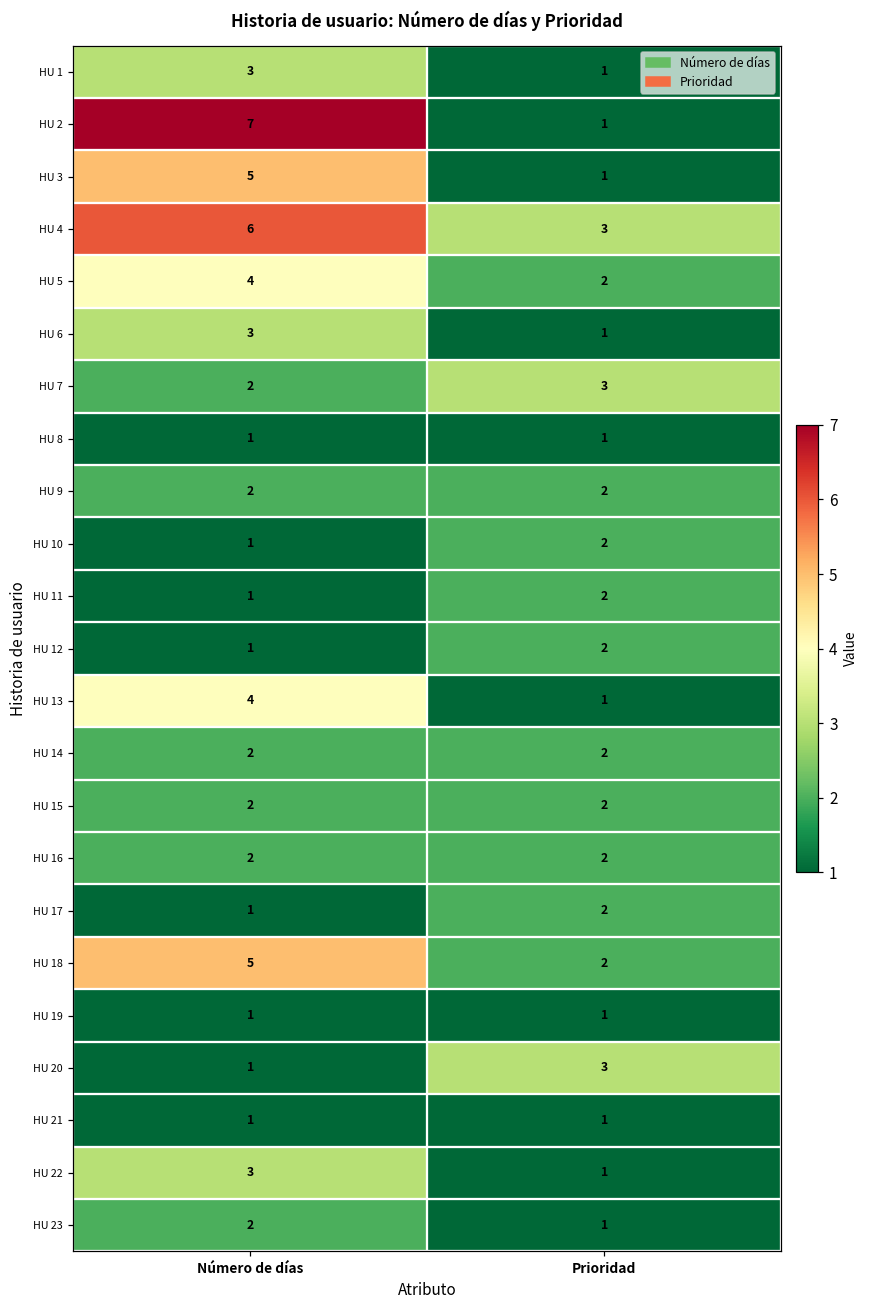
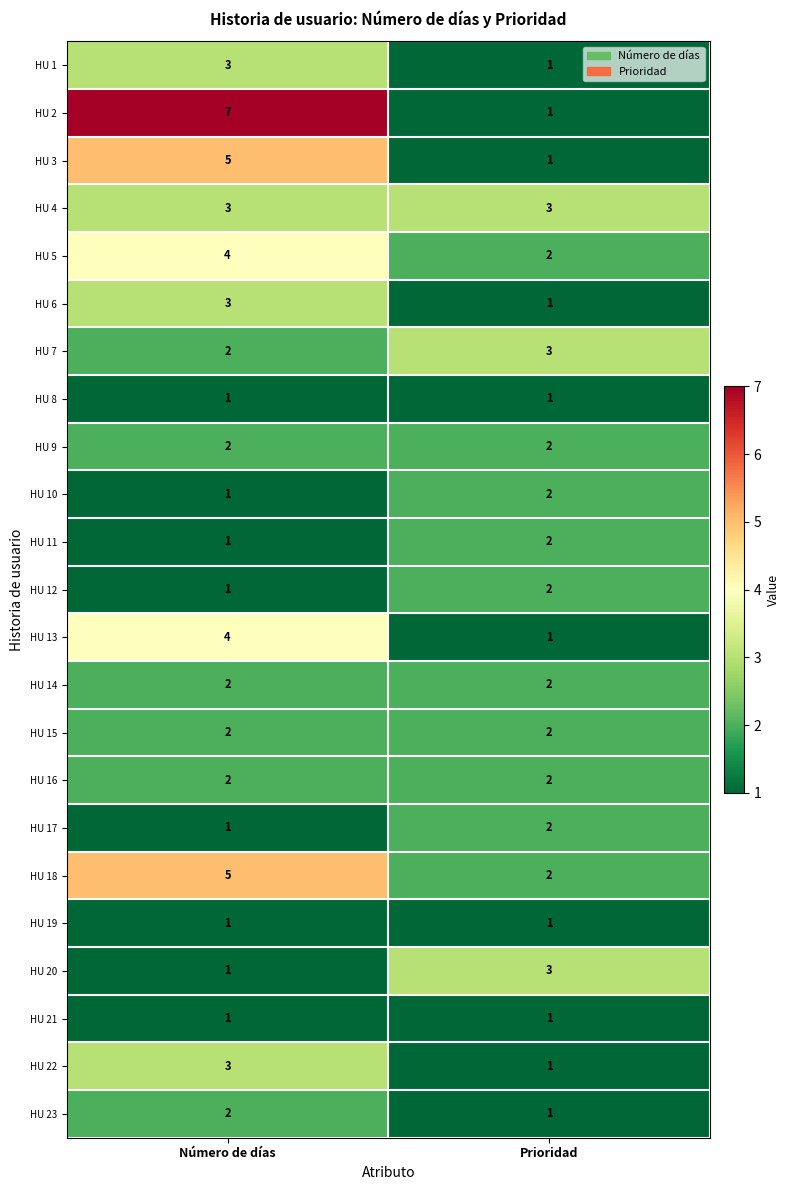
  {
    "HU 1": {
      "Número de días": 3,
      "Prioridad": 1
    },
    "HU 2": {
      "Número de días": 7,
      "Prioridad": 1
    },
    "HU 3": {
      "Número de días": 5,
      "Prioridad": 1
    },
    "HU 4": {
-     "Número de días": 6,
+     "Número de días": 3,
      "Prioridad": 3
    },
    "HU 5": {
      "Número de días": 4,
      "Prioridad": 2
    },
    "HU 6": {
      "Número de días": 3,
      "Prioridad": 1
    },
    "HU 7": {
      "Número de días": 2,
      "Prioridad": 3
    },
    "HU 8": {
      "Número de días": 1,
      "Prioridad": 1
    },
    "HU 9": {
      "Número de días": 2,
      "Prioridad": 2
    },
    "HU 10": {
      "Número de días": 1,
      "Prioridad": 2
    },
    "HU 11": {
      "Número de días": 1,
      "Prioridad": 2
    },
    "HU 12": {
      "Número de días": 1,
      "Prioridad": 2
    },
    "HU 13": {
      "Número de días": 4,
      "Prioridad": 1
    },
    "HU 14": {
      "Número de días": 2,
      "Prioridad": 2
    },
    "HU 15": {
      "Número de días": 2,
      "Prioridad": 2
    },
    "HU 16": {
      "Número de días": 2,
      "Prioridad": 2
    },
    "HU 17": {
      "Número de días": 1,
      "Prioridad": 2
    },
    "HU 18": {
      "Número de días": 5,
      "Prioridad": 2
    },
    "HU 19": {
      "Número de días": 1,
      "Prioridad": 1
    },
    "HU 20": {
      "Número de días": 1,
      "Prioridad": 3
    },
    "HU 21": {
      "Número de días": 1,
      "Prioridad": 1
    },
    "HU 22": {
      "Número de días": 3,
      "Prioridad": 1
    },
    "HU 23": {
      "Número de días": 2,
      "Prioridad": 1
    }
  }
